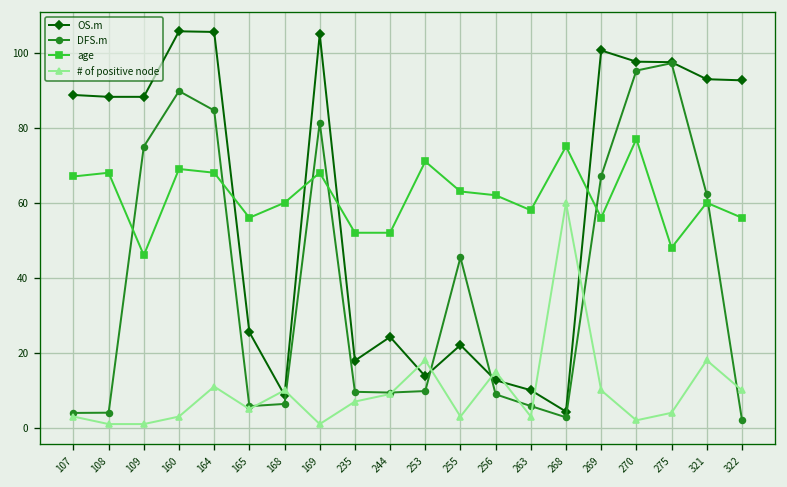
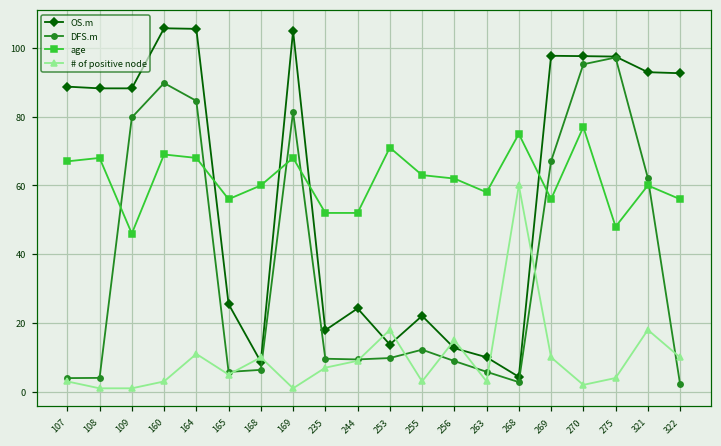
  {
    "OS.m": {
      "107": 89,
      "108": 88,
      "109": 88,
      "160": 106,
      "164": 106,
      "165": 26,
      "168": 9,
      "169": 105,
      "235": 18,
      "244": 24,
      "253": 14,
      "255": 22,
      "256": 13,
      "263": 10,
      "268": 4,
-     "269": 101,
+     "269": 98,
      "270": 98,
      "321": 93,
      "322": 93
    },
    "DFS.m": {
      "107": 4,
      "108": 4,
-     "109": 75,
+     "109": 80,
      "160": 90,
      "164": 85,
      "168": 6,
      "169": 81,
      "235": 10,
      "253": 10,
-     "255": 45,
+     "255": 12,
      "256": 9,
      "263": 6,
      "268": 3,
      "269": 67,
      "270": 95,
      "321": 62,
      "322": 2
    },
    "age": {
      "107": 67,
      "108": 68,
      "109": 46,
      "160": 69,
      "164": 68,
      "165": 56,
      "168": 60,
      "169": 68,
      "235": 52,
      "244": 52,
      "253": 71,
      "255": 63,
      "256": 62,
      "263": 58,
      "268": 75,
      "269": 56,
      "270": 77,
      "275": 48,
      "321": 60,
      "322": 56
    },
    "# of positive node": {
      "107": 3,
      "108": 1,
      "109": 1,
      "160": 3,
      "164": 11,
      "168": 10,
      "169": 1,
      "235": 7,
      "253": 18,
      "255": 3,
      "256": 15,
      "263": 3,
      "268": 60,
      "269": 10,
      "270": 2,
      "275": 4,
      "321": 18,
      "322": 10
    }
  }
